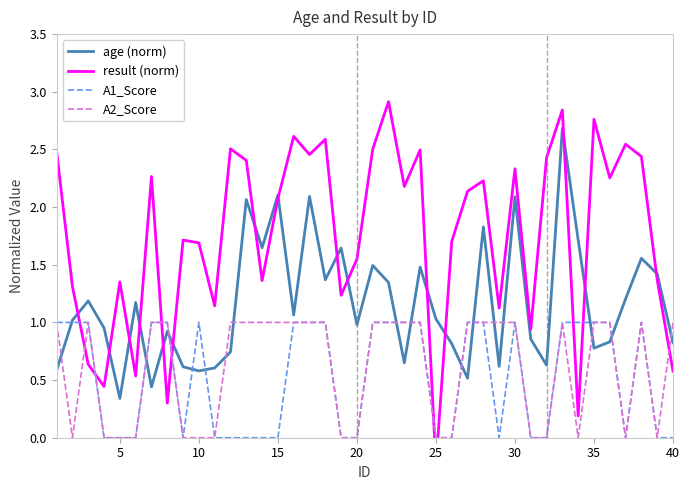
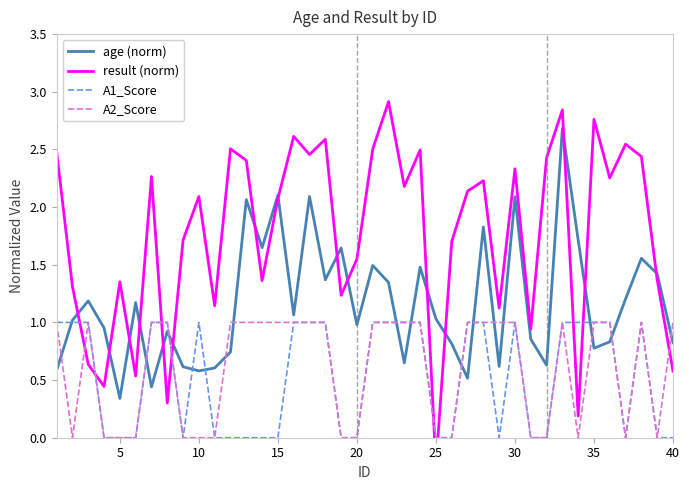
  {
    "age (norm)": {
      "5": 0.34,
      "10": 0.58,
      "15": 2.10,
      "20": 0.98,
      "25": 1.03,
      "30": 2.09,
      "35": 0.78,
      "40": 0.82
    },
    "result (norm)": {
      "5": 1.35,
-     "10": 1.69,
+     "10": 2.09,
      "15": 2.07,
      "20": 1.55,
      "30": 2.33,
      "35": 2.76,
      "40": 0.58
    },
    "A1_Score": {
      "10": 1.00,
      "15": 0.00,
      "40": 0.00
    },
    "A2_Score": {
      "10": 0.00,
      "15": 1.00,
      "40": 1.00
    }
  }
